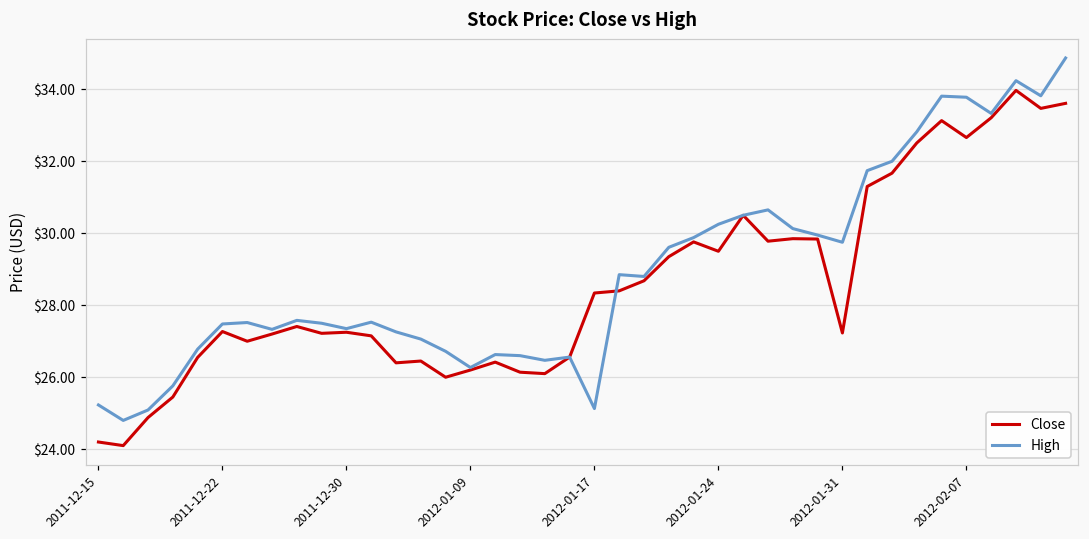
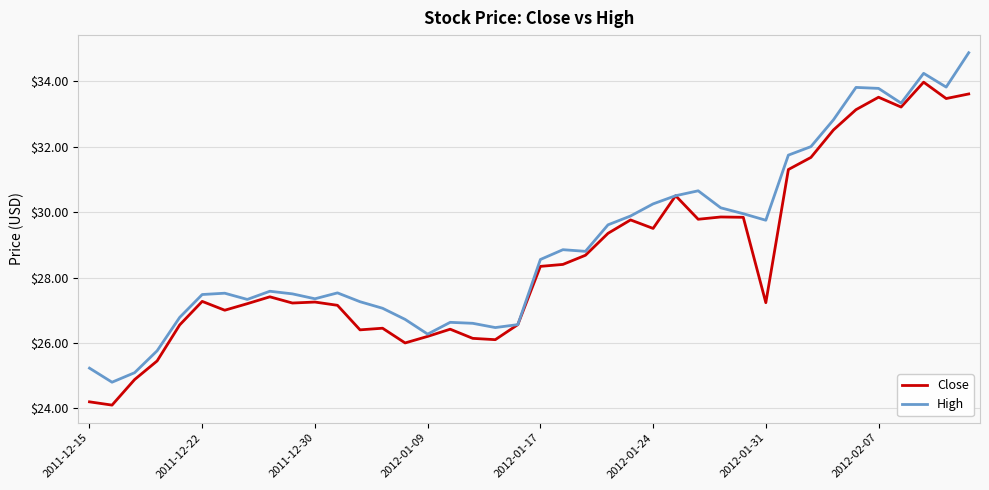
  {
    "Close": {
      "2011-12-15": "$24.2",
      "2011-12-22": "$27.3",
      "2011-12-30": "$27.3",
      "2012-01-17": "$28.3",
      "2012-01-24": "$29.5",
      "2012-01-31": "$27.2",
-     "2012-02-07": "$32.7"
+     "2012-02-07": "$33.5"
    },
    "High": {
      "2011-12-15": "$25.2",
      "2011-12-22": "$27.5",
      "2011-12-30": "$27.4",
-     "2012-01-17": "$25.1",
+     "2012-01-17": "$28.6",
      "2012-01-24": "$30.3",
      "2012-01-31": "$29.8",
      "2012-02-07": "$33.8"
    }
  }
